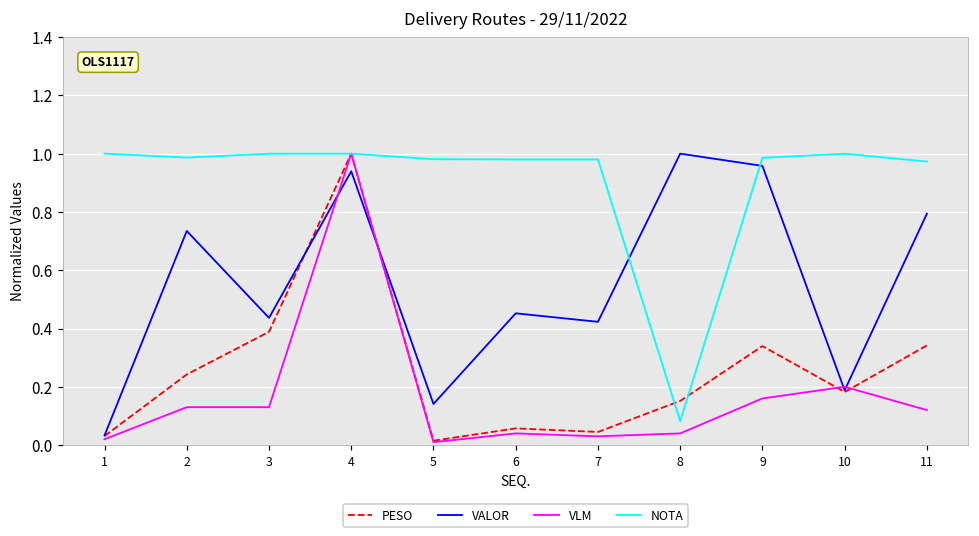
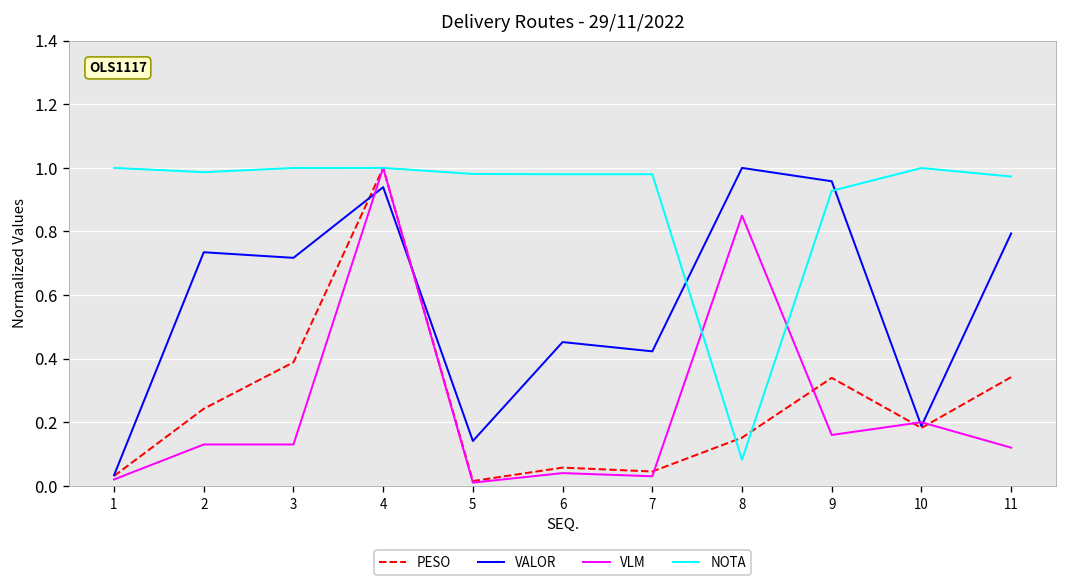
  {
    "PESO": {
      "2": 0.24,
      "3": 0.39,
      "6": 0.06,
      "7": 0.04,
      "8": 0.15,
      "9": 0.34,
      "11": 0.34
    },
    "VALOR": {
      "2": 0.73,
-     "3": 0.44,
+     "3": 0.72,
      "4": 0.94,
      "5": 0.14,
      "6": 0.45,
      "7": 0.42,
      "8": 1.00,
      "9": 0.96,
      "11": 0.79
    },
    "VLM": {
      "1": 0.02,
      "2": 0.13,
      "3": 0.13,
      "6": 0.04,
      "7": 0.03,
-     "8": 0.04,
+     "8": 0.85,
      "9": 0.16,
      "10": 0.20,
      "11": 0.12
    },
    "NOTA": {
      "1": 1.00,
      "2": 0.99,
      "3": 1.00,
      "5": 0.98,
      "6": 0.98,
      "7": 0.98,
      "8": 0.08,
-     "9": 0.99,
+     "9": 0.93,
      "10": 1.00,
      "11": 0.97
    }
  }
